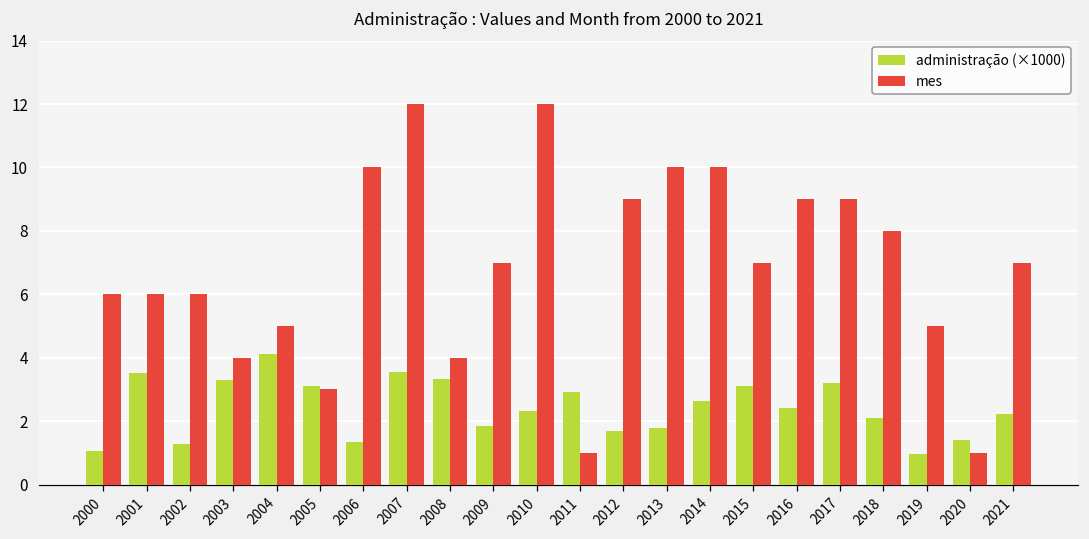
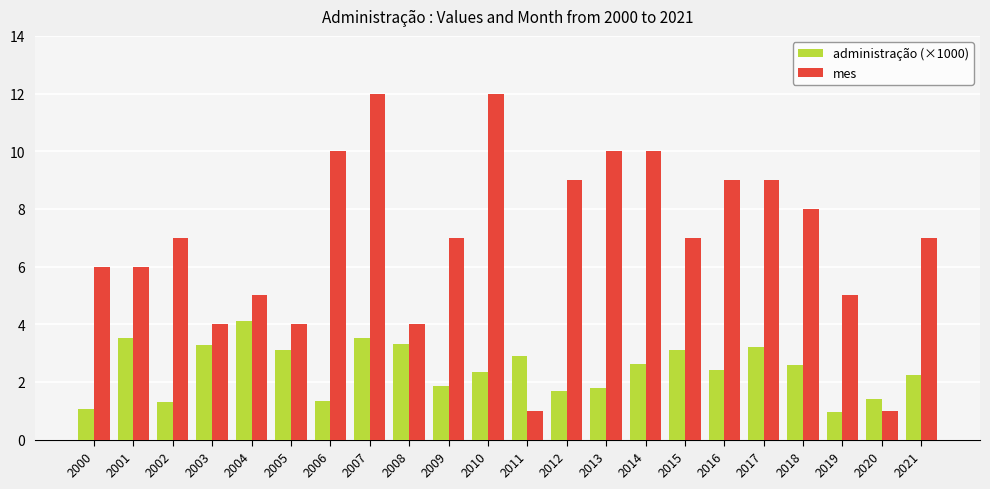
  {
    "administração (×1000)": {
      "2000": 1.0,
      "2001": 3.5,
      "2002": 1.3,
      "2003": 3.3,
      "2004": 4.1,
      "2005": 3.1,
      "2006": 1.4,
      "2007": 3.5,
      "2008": 3.3,
      "2009": 1.8,
      "2010": 2.3,
      "2011": 2.9,
      "2012": 1.7,
      "2013": 1.8,
      "2014": 2.6,
      "2015": 3.1,
      "2016": 2.4,
      "2017": 3.2,
-     "2018": 2.1,
+     "2018": 2.6,
      "2019": 1.0,
      "2020": 1.4,
      "2021": 2.2
    },
    "mes": {
      "2000": 6,
      "2001": 6,
-     "2002": 6,
+     "2002": 7,
      "2003": 4,
      "2004": 5,
-     "2005": 3,
+     "2005": 4,
      "2006": 10,
      "2007": 12,
      "2008": 4,
      "2009": 7,
      "2010": 12,
      "2011": 1,
      "2012": 9,
      "2013": 10,
      "2014": 10,
      "2015": 7,
      "2016": 9,
      "2017": 9,
      "2018": 8,
      "2019": 5,
      "2020": 1,
      "2021": 7
    }
  }
